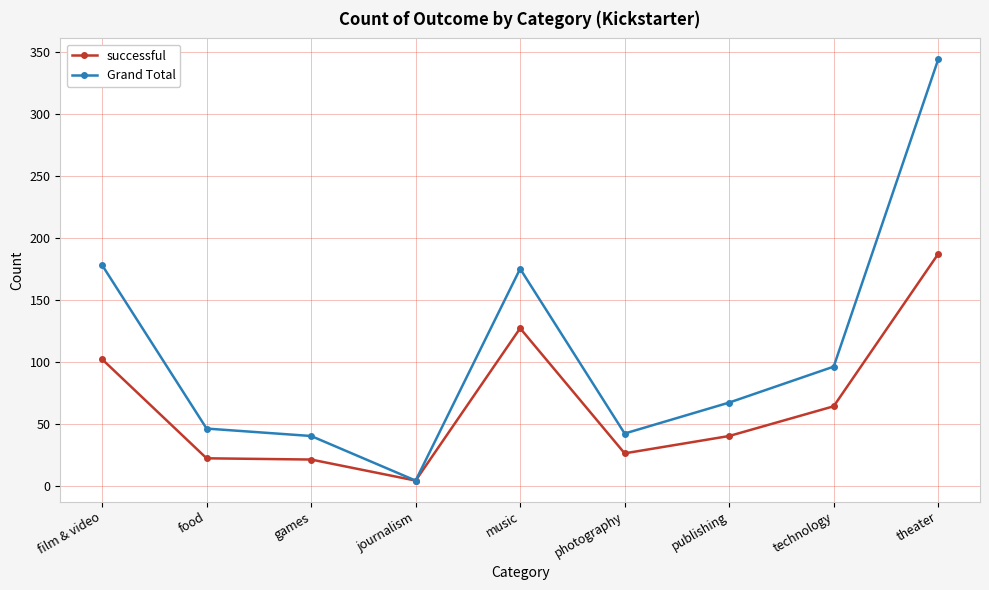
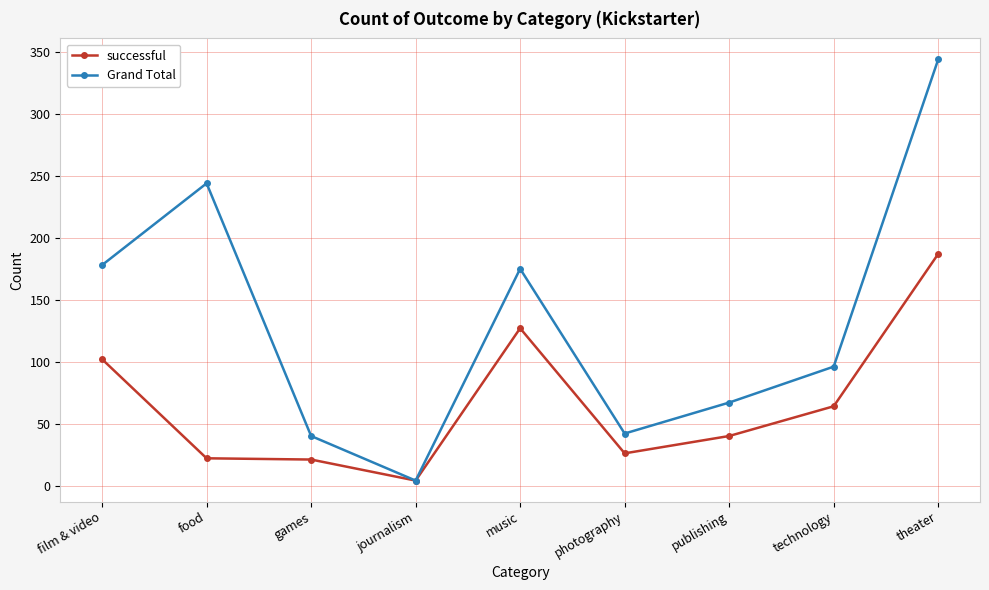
  {
    "successful": {
      "film & video": 102,
      "food": 22,
      "games": 21,
      "music": 127,
      "photography": 26,
      "publishing": 40,
      "technology": 64,
      "theater": 187
    },
    "Grand Total": {
      "film & video": 178,
-     "food": 46,
+     "food": 244,
      "games": 40,
      "music": 175,
      "photography": 42,
      "publishing": 67,
      "technology": 96,
      "theater": 344
    }
  }
